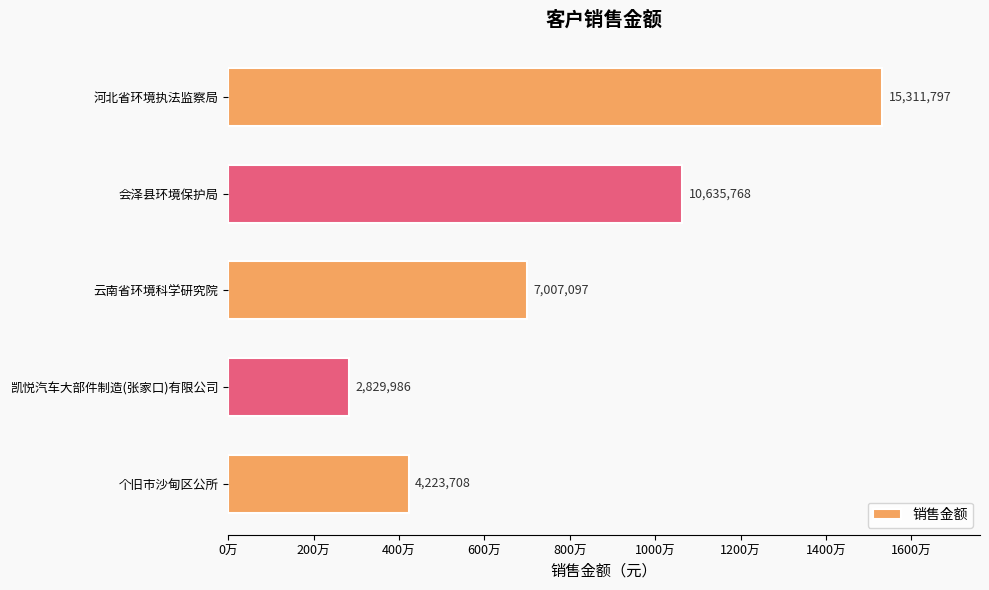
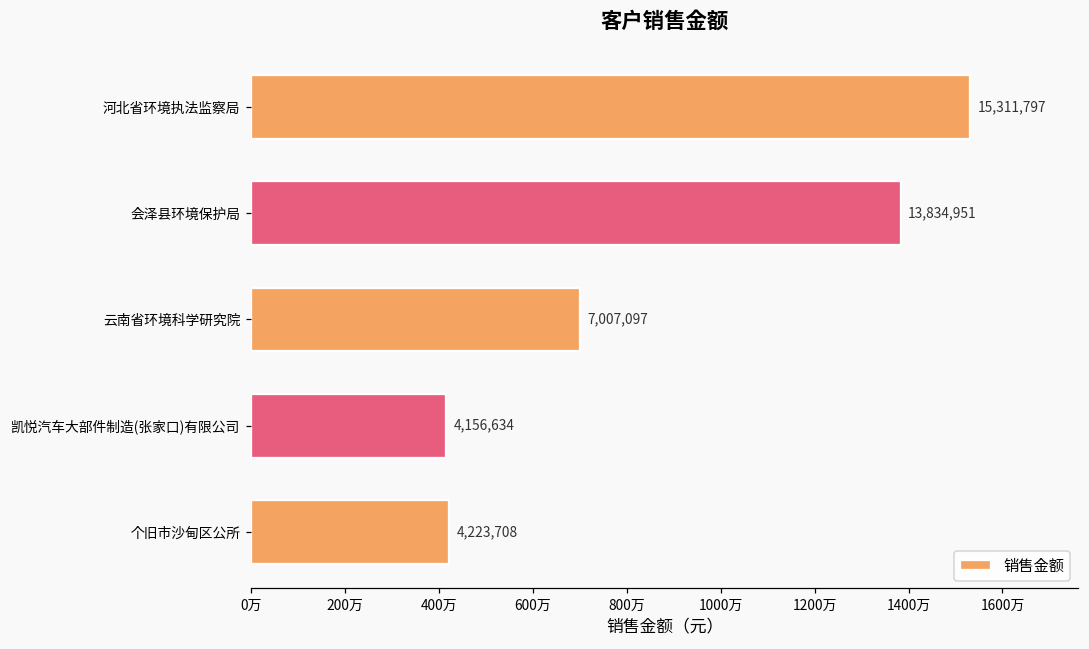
  {
    "河北省环境执法监察局": "15,311,797",
-   "会泽县环境保护局": "10,635,768",
+   "会泽县环境保护局": "13,834,951",
    "云南省环境科学研究院": "7,007,097",
-   "凯悦汽车大部件制造(张家口)有限公司": "2,829,986",
+   "凯悦汽车大部件制造(张家口)有限公司": "4,156,634",
    "个旧市沙甸区公所": "4,223,708"
  }
